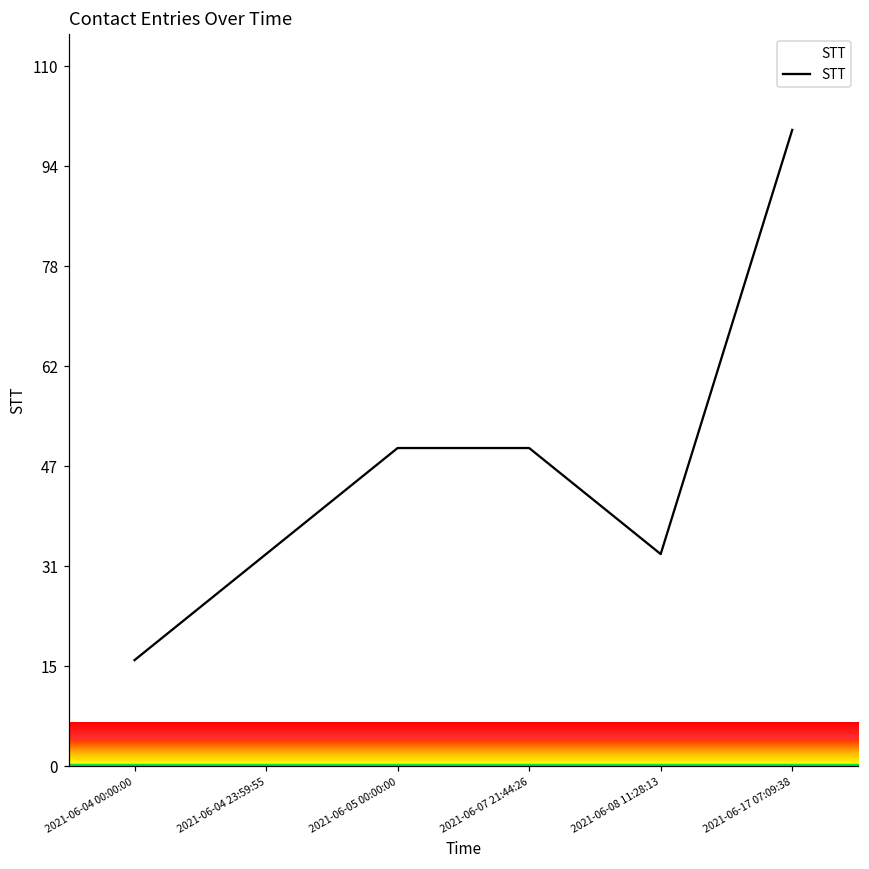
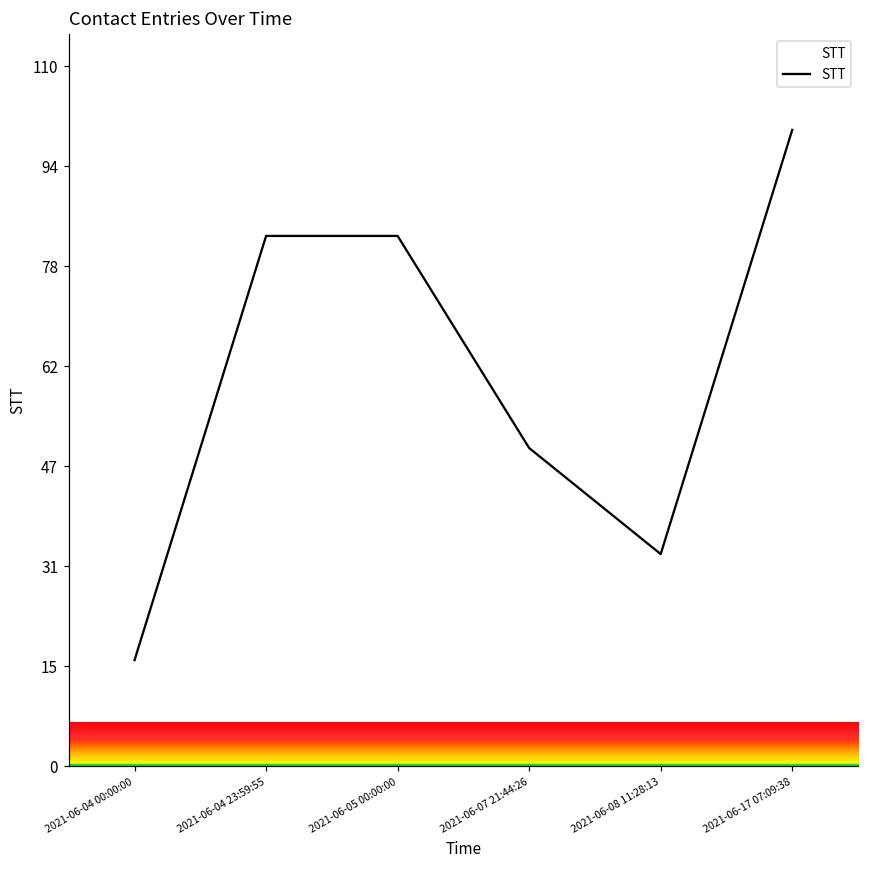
  {
    "2021-06-04 00:00:00": 17,
-   "2021-06-04 23:59:55": 33,
-   "2021-06-05 00:00:00": 50,
+   "2021-06-04 23:59:55": 83,
+   "2021-06-05 00:00:00": 83,
    "2021-06-07 21:44:26": 50,
    "2021-06-08 11:28:13": 33,
    "2021-06-17 07:09:38": 100
  }
